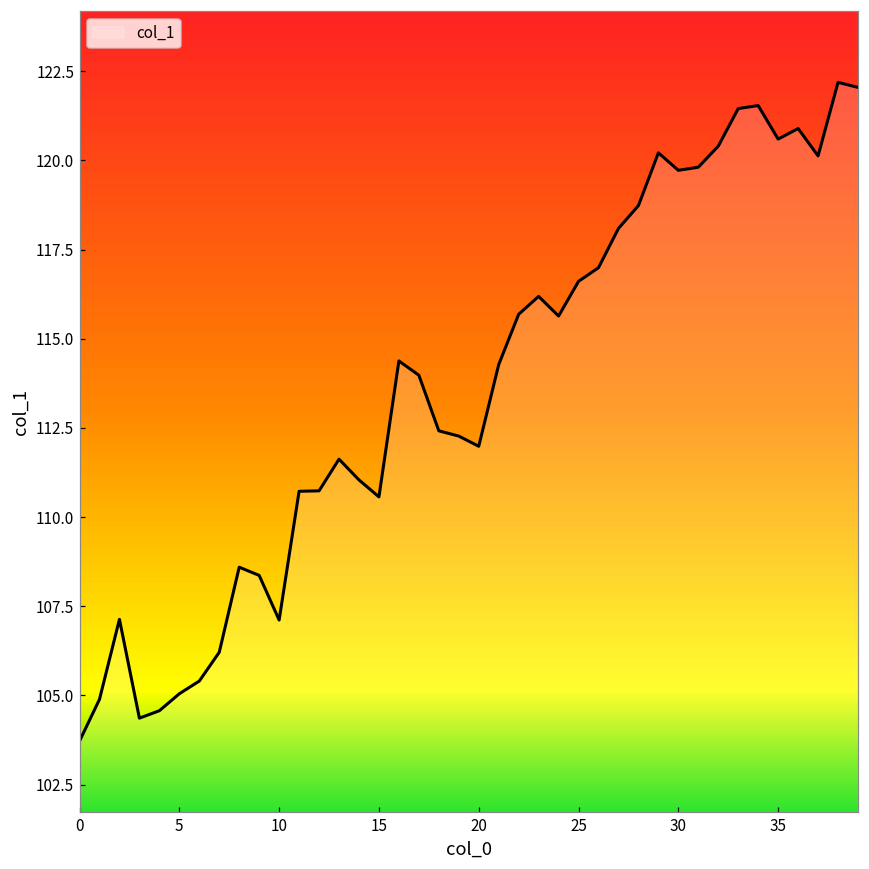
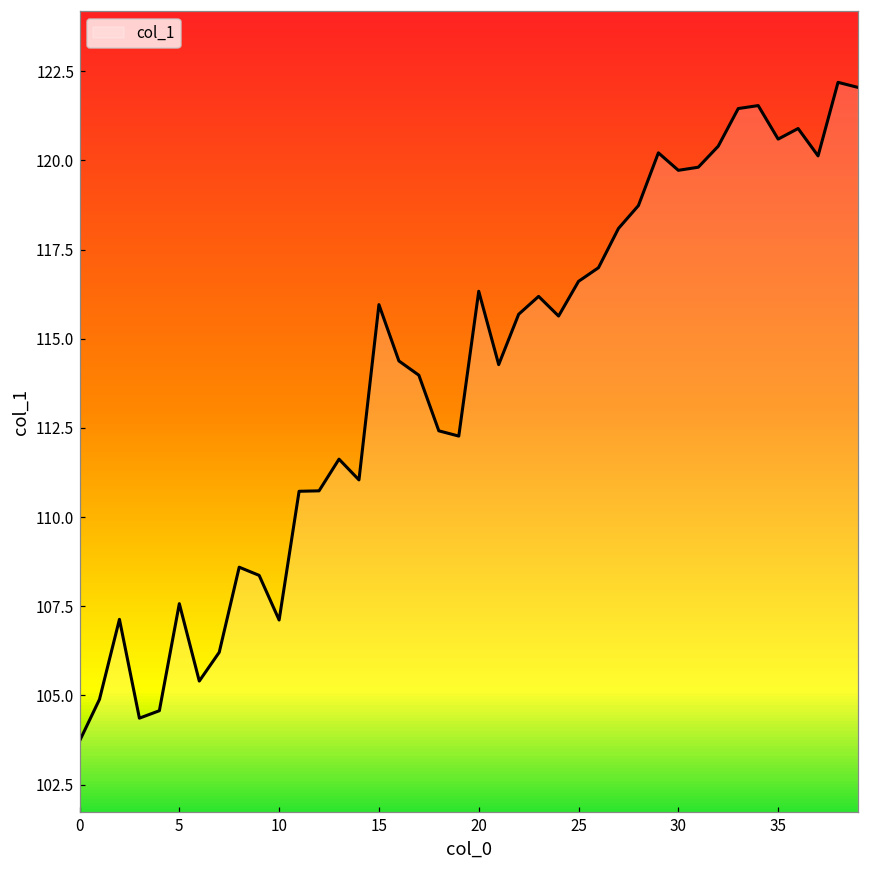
  {
    "0": 103.7,
-   "5": 105.0,
+   "5": 107.6,
    "10": 107.1,
-   "15": 110.6,
-   "20": 112.0,
+   "15": 116.0,
+   "20": 116.3,
    "25": 116.6,
    "30": 119.7,
    "35": 120.6
  }
